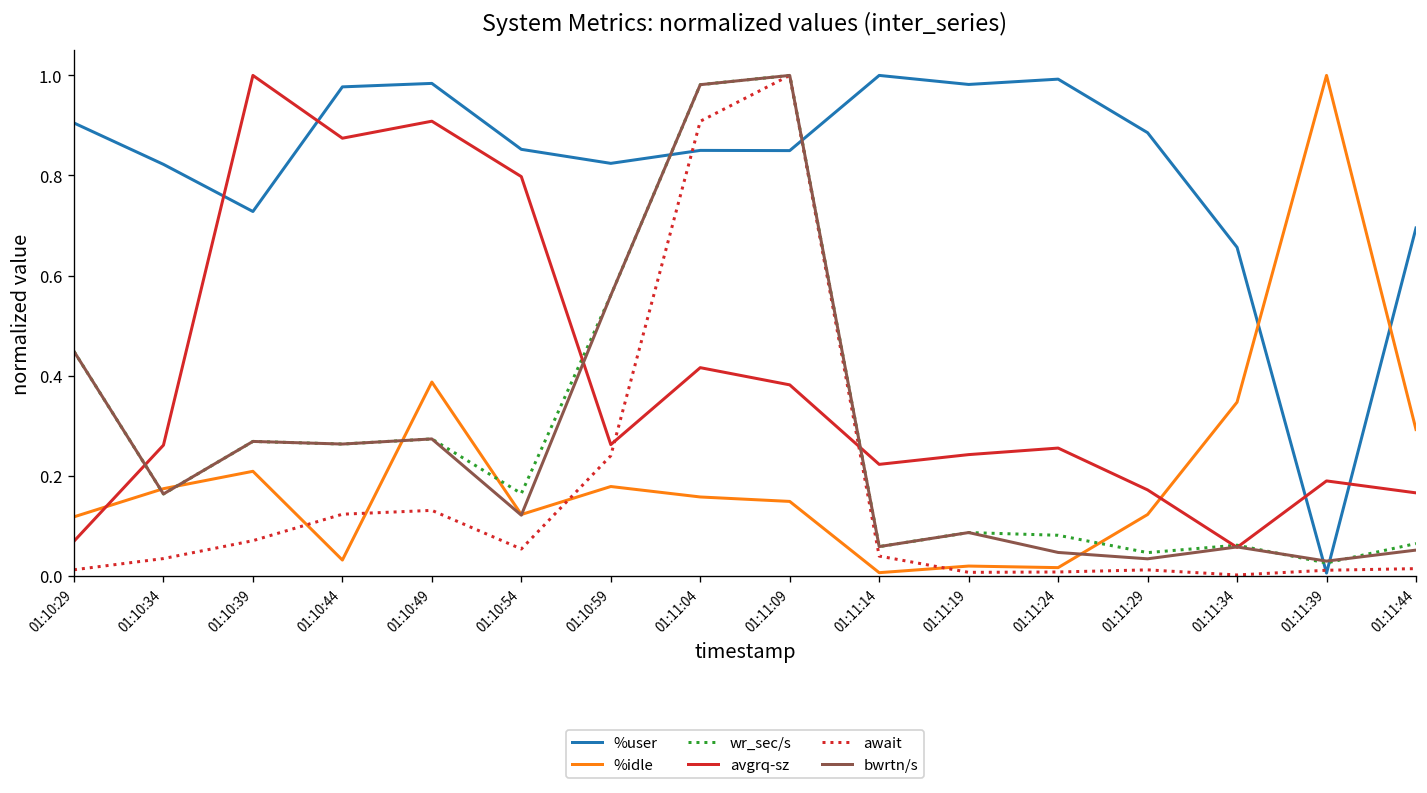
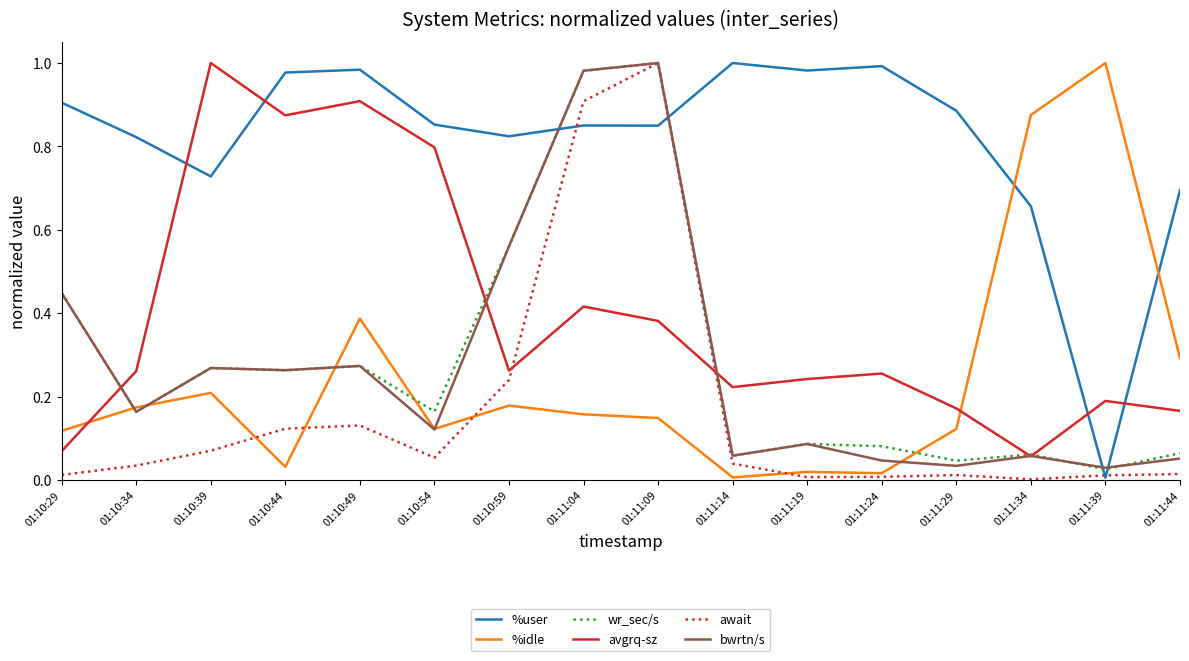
  {
    "%user": {
      "01:10:29": 0.90,
      "01:10:34": 0.82,
      "01:10:39": 0.73,
      "01:10:44": 0.98,
      "01:10:49": 0.98,
      "01:10:54": 0.85,
      "01:10:59": 0.82,
      "01:11:04": 0.85,
      "01:11:09": 0.85,
      "01:11:14": 1.00,
      "01:11:19": 0.98,
      "01:11:24": 0.99,
      "01:11:29": 0.89,
      "01:11:34": 0.66,
      "01:11:44": 0.70
    },
    "%idle": {
      "01:10:29": 0.12,
      "01:10:34": 0.17,
      "01:10:39": 0.21,
      "01:10:44": 0.03,
      "01:10:49": 0.39,
      "01:10:59": 0.18,
      "01:11:04": 0.16,
      "01:11:09": 0.15,
      "01:11:14": 0.01,
      "01:11:19": 0.02,
      "01:11:24": 0.02,
      "01:11:29": 0.12,
-     "01:11:34": 0.35,
+     "01:11:34": 0.88,
      "01:11:39": 1.00,
      "01:11:44": 0.29
    },
    "wr_sec/s": {
      "01:10:54": 0.16,
      "01:11:24": 0.08,
      "01:11:29": 0.05,
      "01:11:44": 0.06
    },
    "bwrtn/s": {
      "01:11:24": 0.05,
      "01:11:29": 0.03,
      "01:11:44": 0.05
    }
  }
